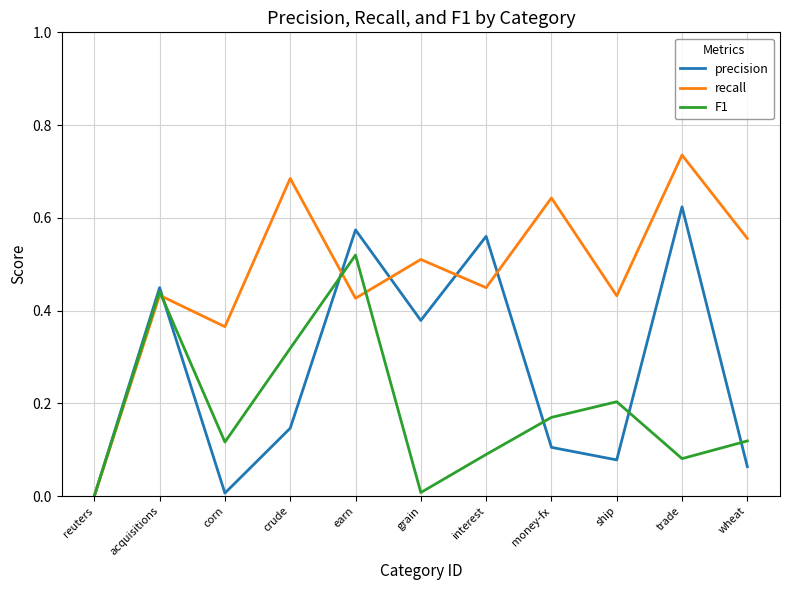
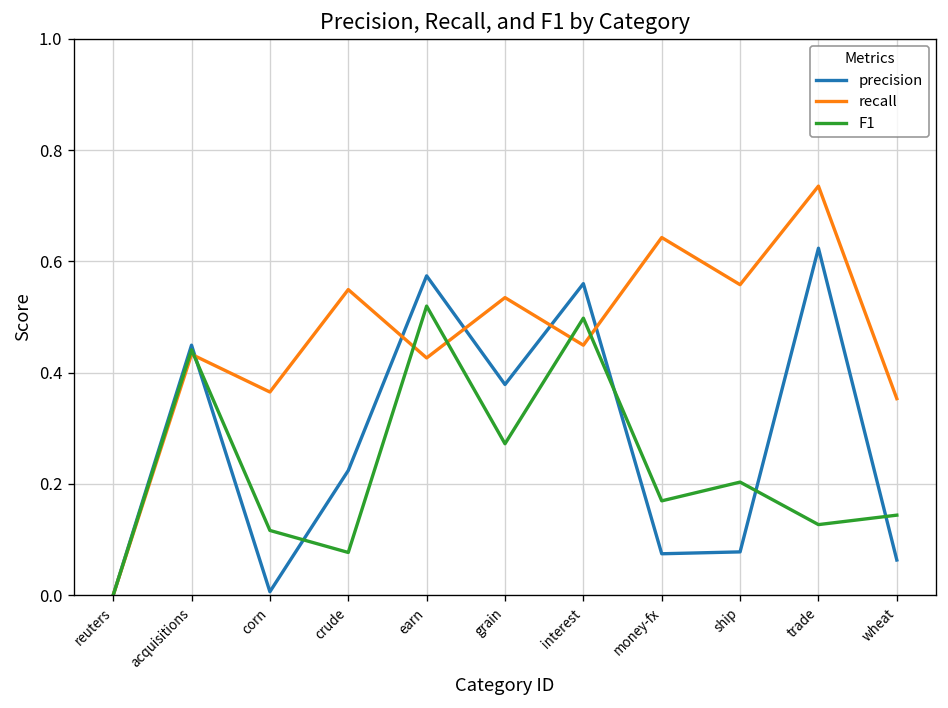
  {
    "precision": {
      "acquisitions": 0.45,
      "corn": 0.01,
-     "crude": 0.15,
+     "crude": 0.22,
      "earn": 0.57,
      "grain": 0.38,
      "interest": 0.56,
-     "money-fx": 0.10,
+     "money-fx": 0.07,
      "ship": 0.08,
      "trade": 0.62,
      "wheat": 0.06
    },
    "recall": {
      "acquisitions": 0.43,
      "corn": 0.37,
-     "crude": 0.68,
+     "crude": 0.55,
      "earn": 0.43,
-     "grain": 0.51,
+     "grain": 0.53,
      "interest": 0.45,
      "money-fx": 0.64,
-     "ship": 0.43,
+     "ship": 0.56,
      "trade": 0.74,
-     "wheat": 0.56
+     "wheat": 0.35
    },
    "F1": {
      "acquisitions": 0.44,
      "corn": 0.12,
-     "crude": 0.32,
+     "crude": 0.08,
      "earn": 0.52,
-     "grain": 0.01,
-     "interest": 0.09,
+     "grain": 0.27,
+     "interest": 0.50,
      "money-fx": 0.17,
      "ship": 0.20,
-     "trade": 0.08,
-     "wheat": 0.12
+     "trade": 0.13,
+     "wheat": 0.14
    }
  }
